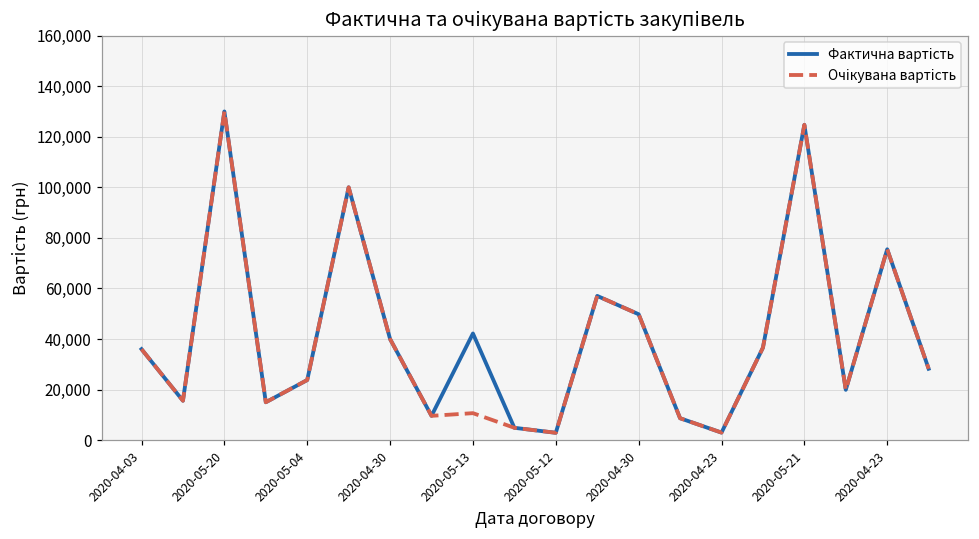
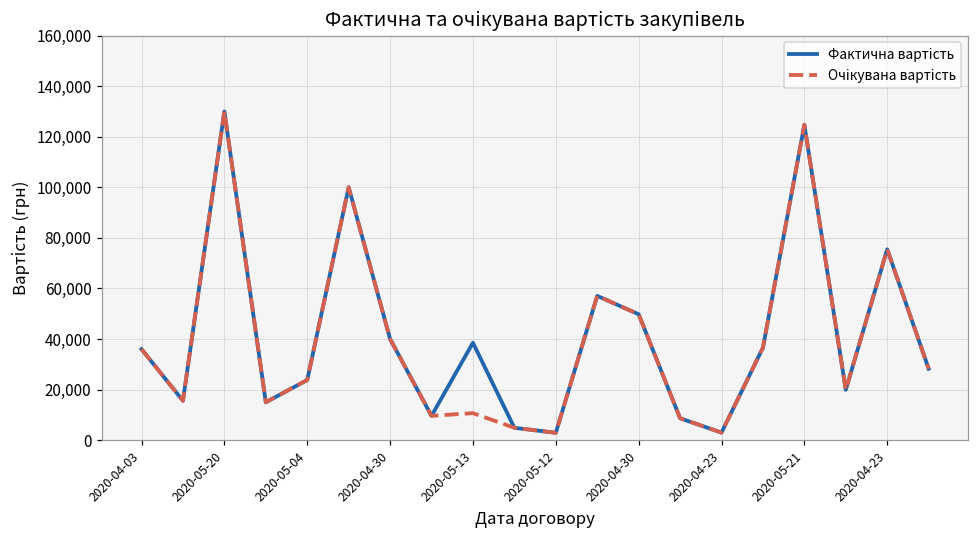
  {
    "Фактична вартість": {
-     "2020-05-13": "42,000"
+     "2020-05-13": "39,000"
    },
    "Очікувана вартість": {
      "2020-05-13": "11,000"
    }
  }
